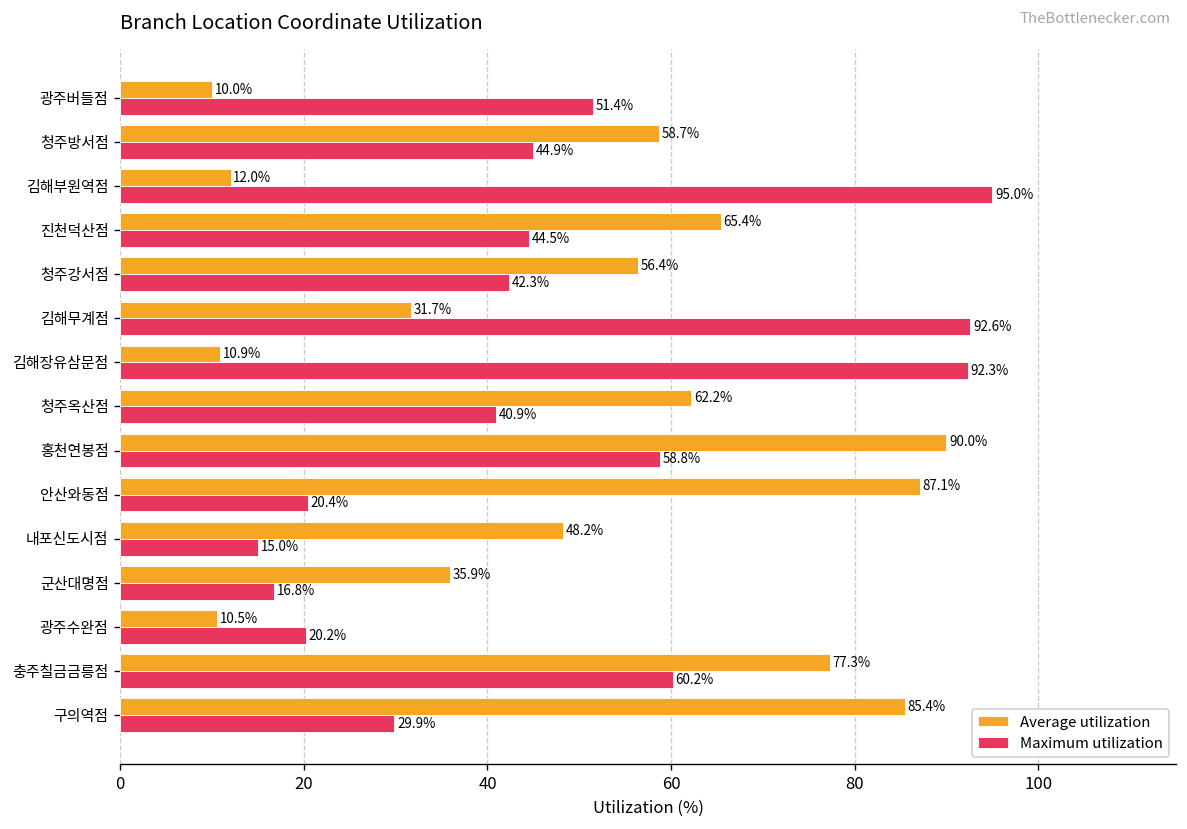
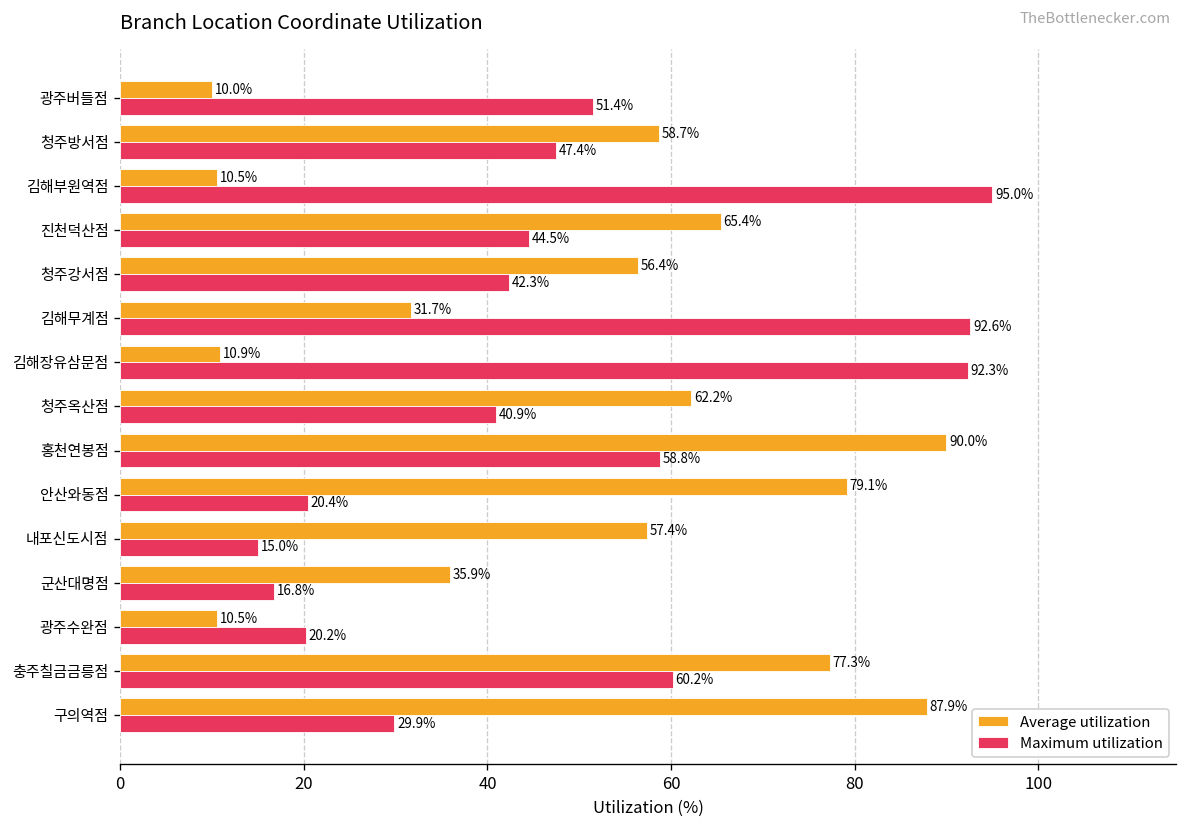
  {
    "Average utilization": {
      "광주버들점": "10.0%",
      "청주방서점": "58.7%",
-     "김해부원역점": "12.0%",
+     "김해부원역점": "10.5%",
      "진천덕산점": "65.4%",
      "청주강서점": "56.4%",
      "김해무계점": "31.7%",
      "김해장유삼문점": "10.9%",
      "청주옥산점": "62.2%",
      "홍천연봉점": "90.0%",
-     "안산와동점": "87.1%",
-     "내포신도시점": "48.2%",
+     "안산와동점": "79.1%",
+     "내포신도시점": "57.4%",
      "군산대명점": "35.9%",
      "광주수완점": "10.5%",
      "충주칠금금릉점": "77.3%",
-     "구의역점": "85.4%"
+     "구의역점": "87.9%"
    },
    "Maximum utilization": {
      "광주버들점": "51.4%",
-     "청주방서점": "44.9%",
+     "청주방서점": "47.4%",
      "김해부원역점": "95.0%",
      "진천덕산점": "44.5%",
      "청주강서점": "42.3%",
      "김해무계점": "92.6%",
      "김해장유삼문점": "92.3%",
      "청주옥산점": "40.9%",
      "홍천연봉점": "58.8%",
      "안산와동점": "20.4%",
      "내포신도시점": "15.0%",
      "군산대명점": "16.8%",
      "광주수완점": "20.2%",
      "충주칠금금릉점": "60.2%",
      "구의역점": "29.9%"
    }
  }
